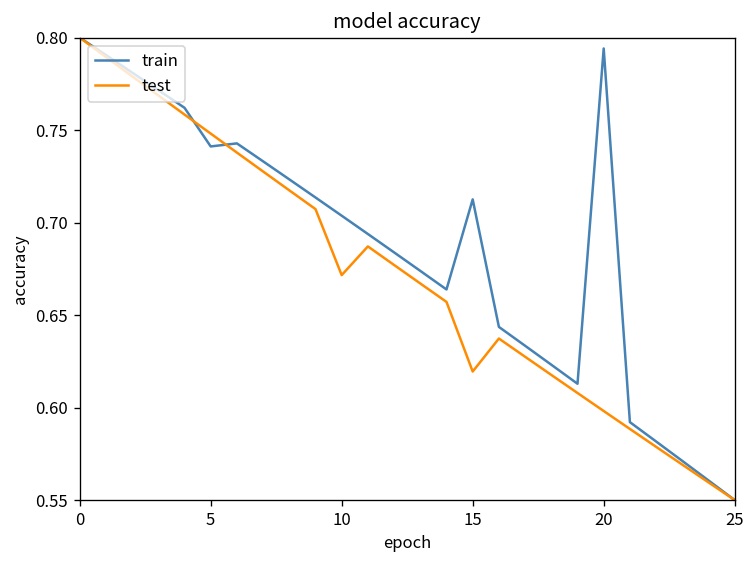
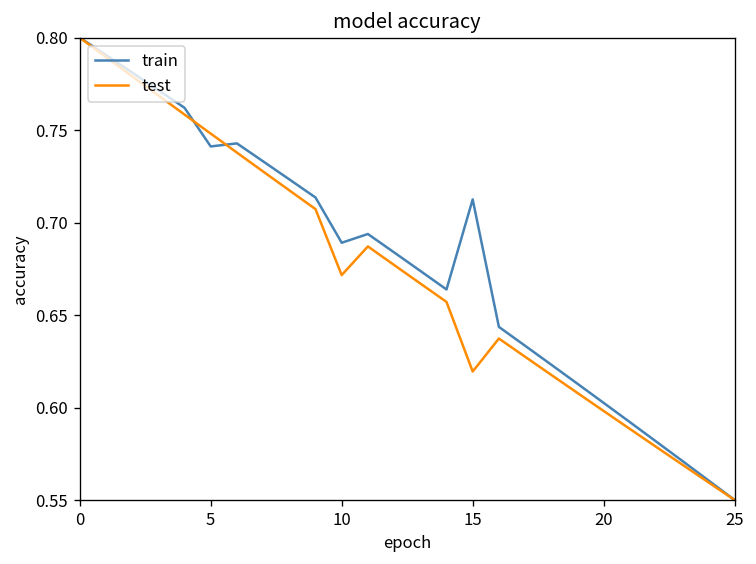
  {
    "train": {
      "5": 0.741,
-     "10": 0.704,
+     "10": 0.689,
      "15": 0.713,
-     "20": 0.794
+     "20": 0.603
    },
    "test": {
      "5": 0.748,
      "10": 0.672,
      "15": 0.619,
      "20": 0.598
    }
  }
